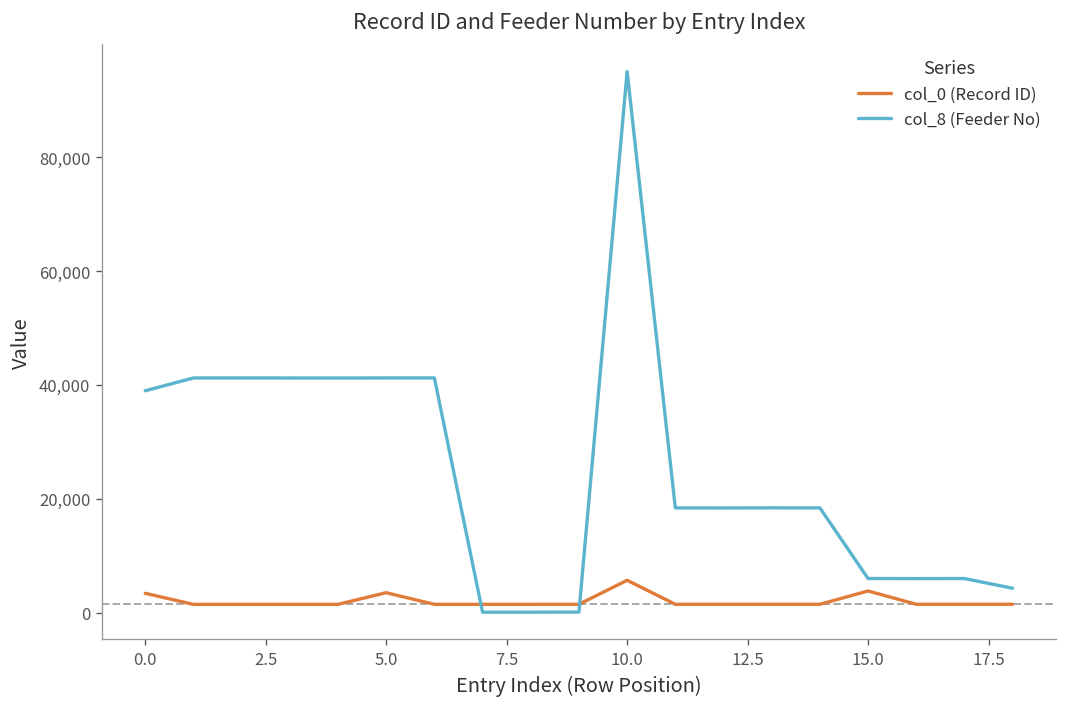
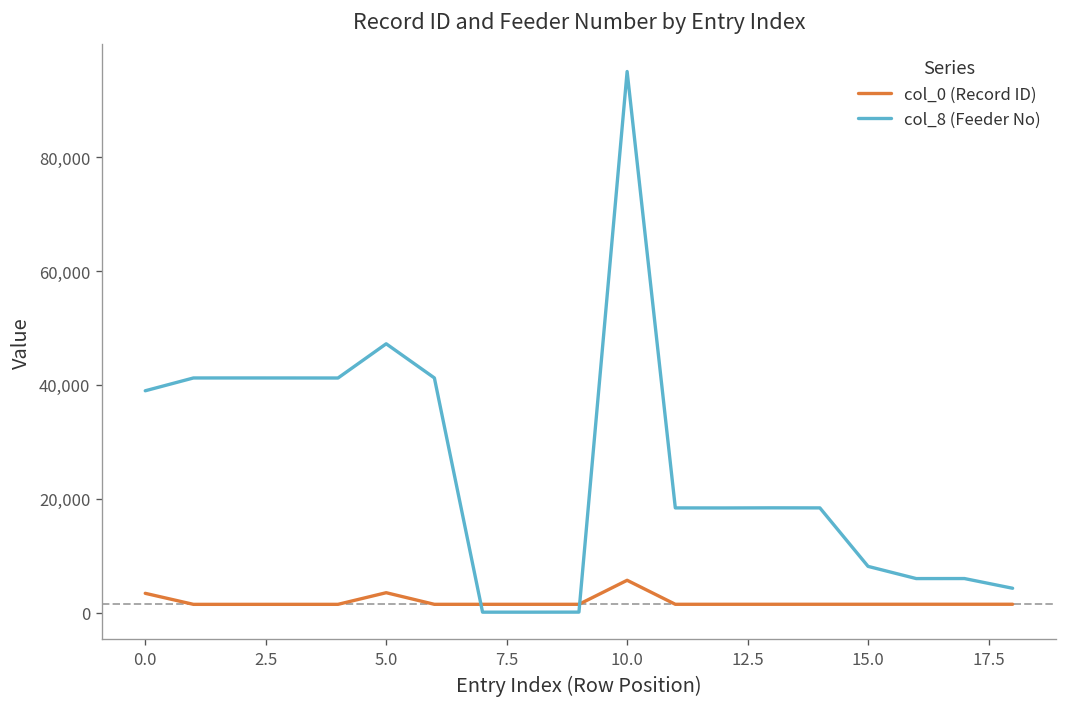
  {
    "col_0 (Record ID)": {
      "0.0": "3,000",
      "5.0": "4,000",
      "10.0": "6,000",
-     "15.0": "4,000"
+     "15.0": "1,000"
    },
    "col_8 (Feeder No)": {
      "0.0": "39,000",
-     "5.0": "41,000",
+     "5.0": "47,000",
      "10.0": "95,000",
-     "15.0": "6,000"
+     "15.0": "8,000"
    }
  }
